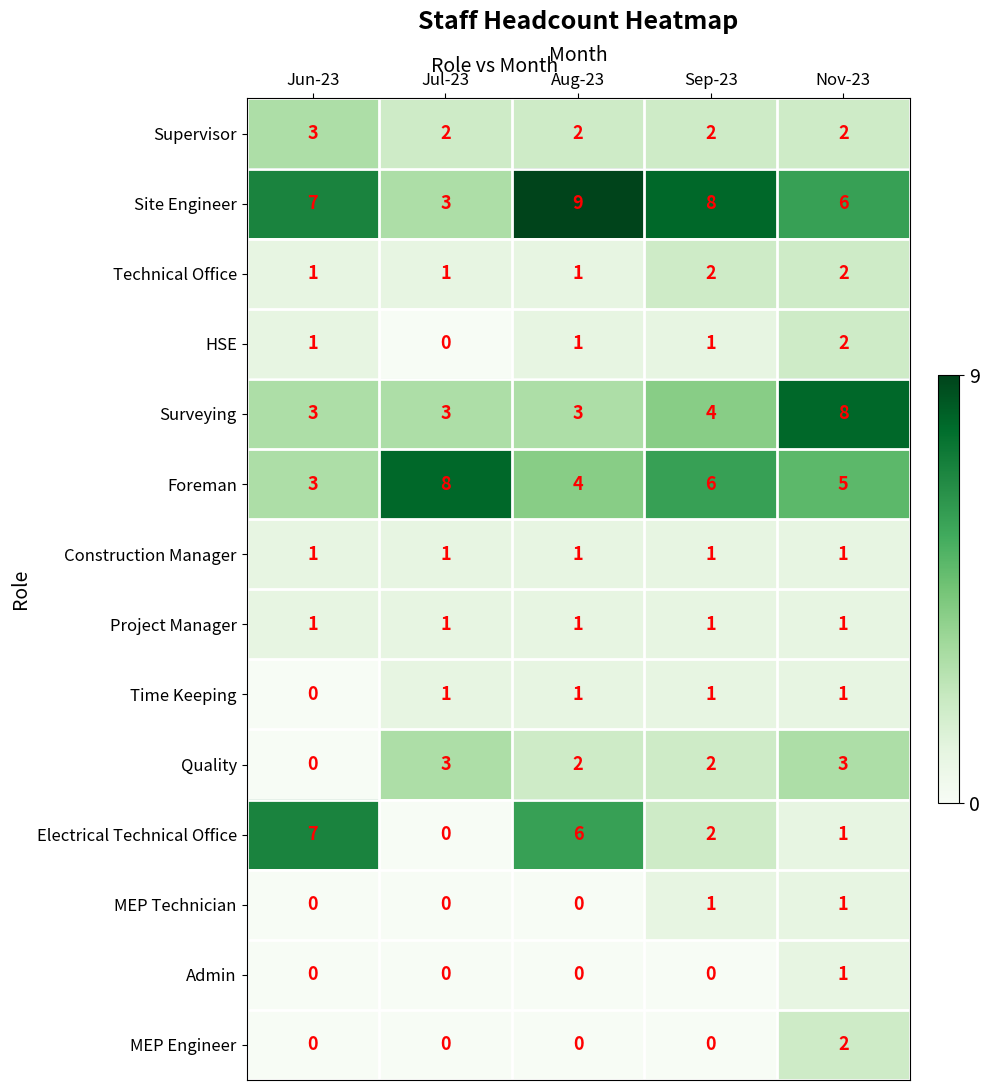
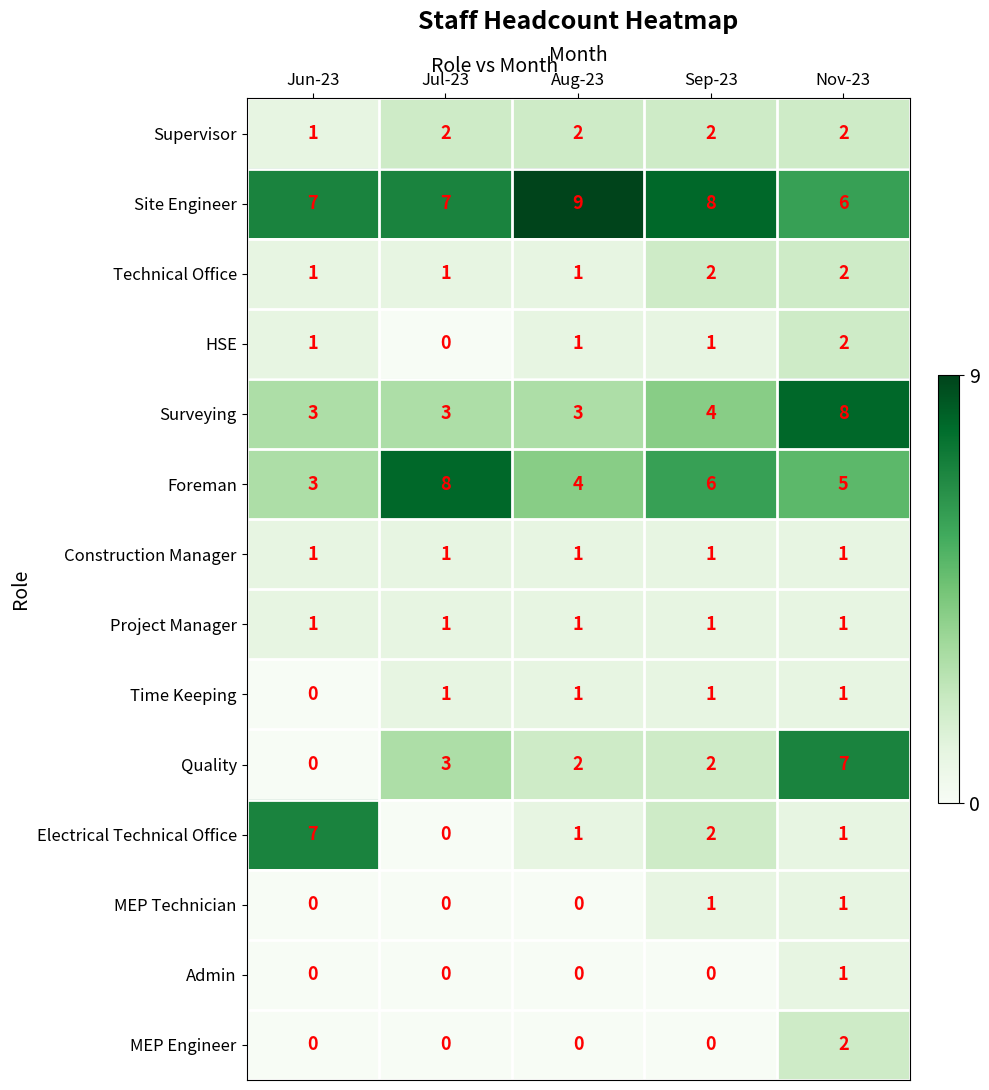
  {
    "Supervisor": {
-     "Jun-23": 3,
+     "Jun-23": 1,
      "Jul-23": 2,
      "Aug-23": 2,
      "Sep-23": 2,
      "Nov-23": 2
    },
    "Site Engineer": {
      "Jun-23": 7,
-     "Jul-23": 3,
+     "Jul-23": 7,
      "Aug-23": 9,
      "Sep-23": 8,
      "Nov-23": 6
    },
    "Technical Office": {
      "Jun-23": 1,
      "Jul-23": 1,
      "Aug-23": 1,
      "Sep-23": 2,
      "Nov-23": 2
    },
    "HSE": {
      "Jun-23": 1,
      "Jul-23": 0,
      "Aug-23": 1,
      "Sep-23": 1,
      "Nov-23": 2
    },
    "Surveying": {
      "Jun-23": 3,
      "Jul-23": 3,
      "Aug-23": 3,
      "Sep-23": 4,
      "Nov-23": 8
    },
    "Foreman": {
      "Jun-23": 3,
      "Jul-23": 8,
      "Aug-23": 4,
      "Sep-23": 6,
      "Nov-23": 5
    },
    "Construction Manager": {
      "Jun-23": 1,
      "Jul-23": 1,
      "Aug-23": 1,
      "Sep-23": 1,
      "Nov-23": 1
    },
    "Project Manager": {
      "Jun-23": 1,
      "Jul-23": 1,
      "Aug-23": 1,
      "Sep-23": 1,
      "Nov-23": 1
    },
    "Time Keeping": {
      "Jun-23": 0,
      "Jul-23": 1,
      "Aug-23": 1,
      "Sep-23": 1,
      "Nov-23": 1
    },
    "Quality": {
      "Jun-23": 0,
      "Jul-23": 3,
      "Aug-23": 2,
      "Sep-23": 2,
-     "Nov-23": 3
+     "Nov-23": 7
    },
    "Electrical Technical Office": {
      "Jun-23": 7,
      "Jul-23": 0,
-     "Aug-23": 6,
+     "Aug-23": 1,
      "Sep-23": 2,
      "Nov-23": 1
    },
    "MEP Technician": {
      "Jun-23": 0,
      "Jul-23": 0,
      "Aug-23": 0,
      "Sep-23": 1,
      "Nov-23": 1
    },
    "Admin": {
      "Jun-23": 0,
      "Jul-23": 0,
      "Aug-23": 0,
      "Sep-23": 0,
      "Nov-23": 1
    },
    "MEP Engineer": {
      "Jun-23": 0,
      "Jul-23": 0,
      "Aug-23": 0,
      "Sep-23": 0,
      "Nov-23": 2
    }
  }
